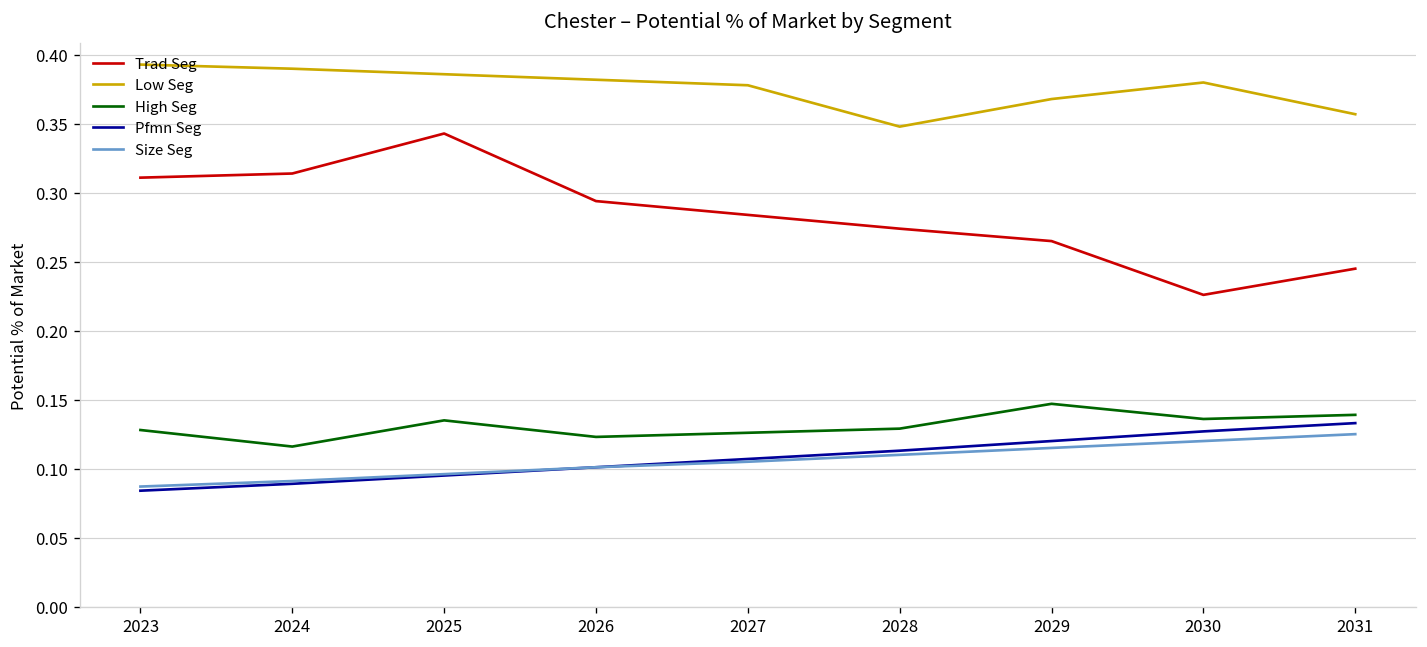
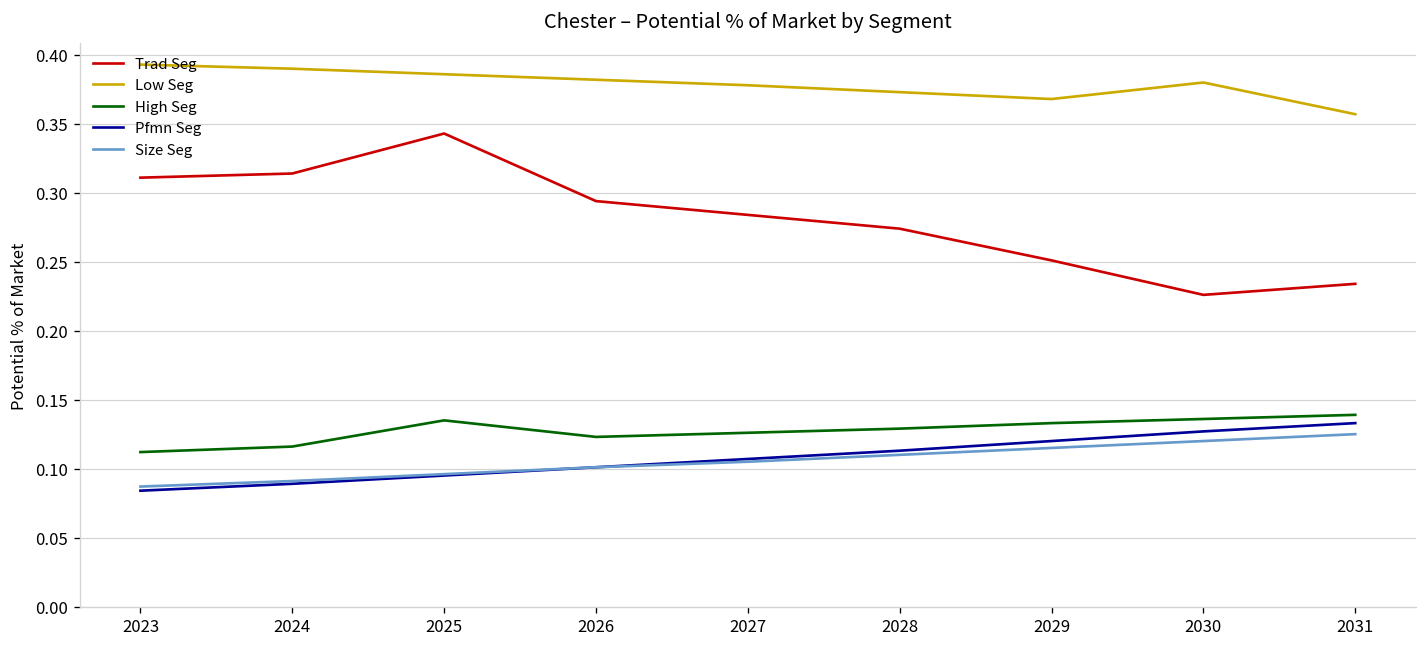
  {
    "Trad Seg": {
      "2023": 0.311,
      "2024": 0.314,
      "2025": 0.343,
      "2026": 0.294,
      "2027": 0.284,
      "2028": 0.274,
-     "2029": 0.265,
+     "2029": 0.251,
      "2030": 0.226,
-     "2031": 0.245
+     "2031": 0.234
    },
    "Low Seg": {
      "2023": 0.393,
      "2024": 0.390,
      "2025": 0.386,
      "2026": 0.382,
      "2027": 0.378,
-     "2028": 0.348,
+     "2028": 0.373,
      "2029": 0.368,
      "2030": 0.380,
      "2031": 0.357
    },
    "High Seg": {
-     "2023": 0.128,
+     "2023": 0.112,
      "2024": 0.116,
      "2025": 0.135,
      "2026": 0.123,
      "2027": 0.126,
      "2028": 0.129,
-     "2029": 0.147,
+     "2029": 0.133,
      "2030": 0.136,
      "2031": 0.139
    },
    "Pfmn Seg": {
      "2023": 0.084,
      "2028": 0.113,
      "2029": 0.120,
      "2030": 0.127,
      "2031": 0.133
    },
    "Size Seg": {
      "2023": 0.087,
      "2028": 0.110,
      "2029": 0.115,
      "2030": 0.120,
      "2031": 0.125
    }
  }
